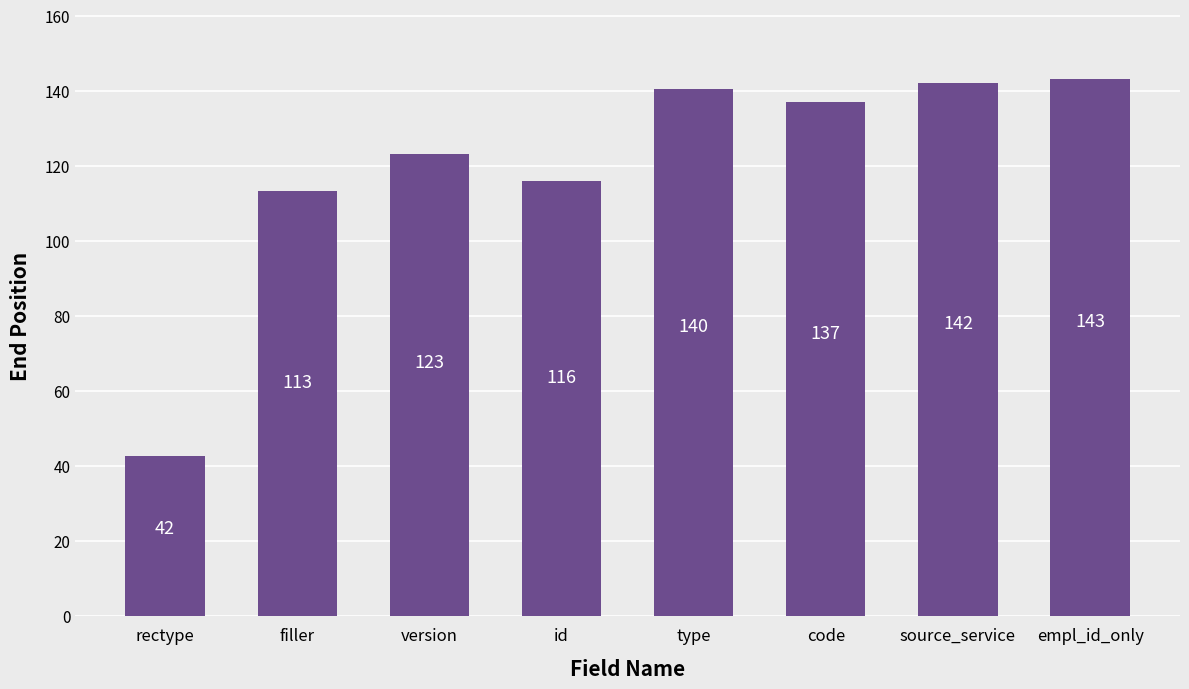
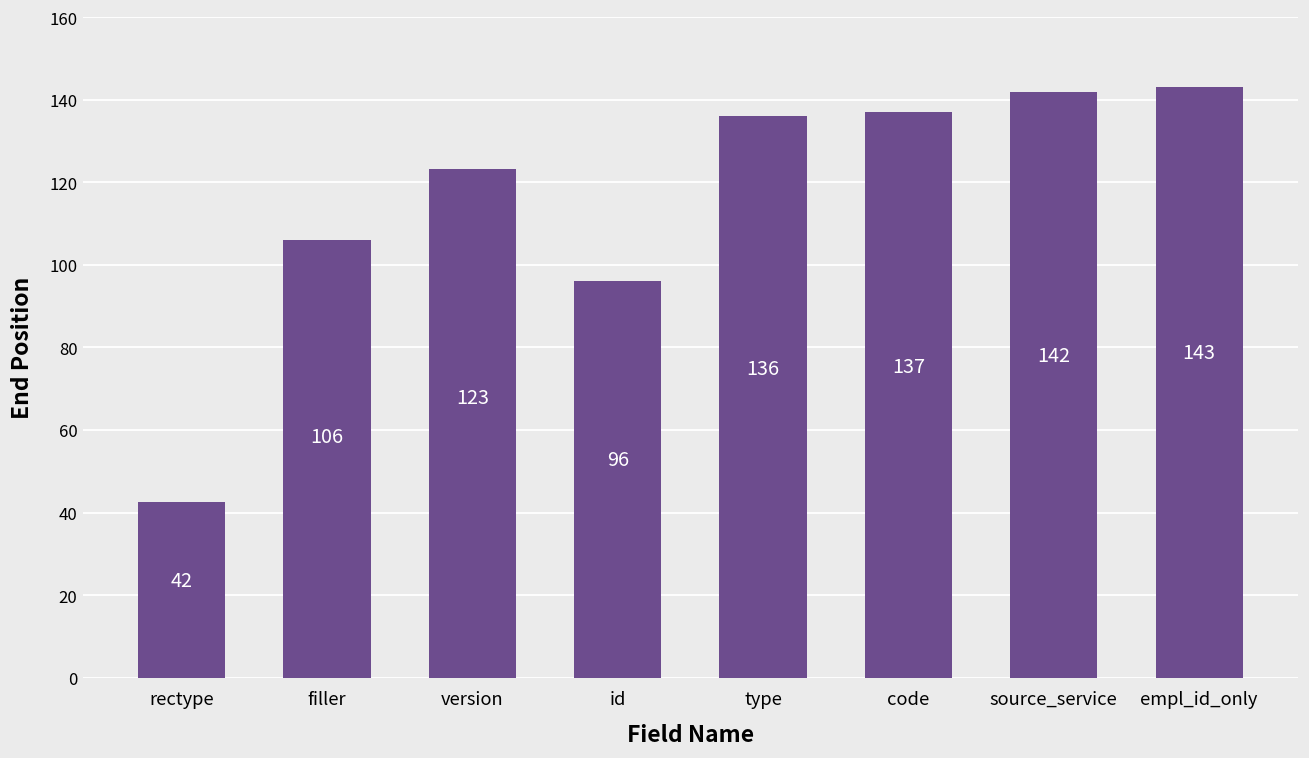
  {
-   "filler": 113,
+   "filler": 106,
    "version": 123,
-   "id": 116,
-   "type": 140,
+   "id": 96,
+   "type": 136,
    "code": 137,
    "source_service": 142,
    "empl_id_only": 143
  }
